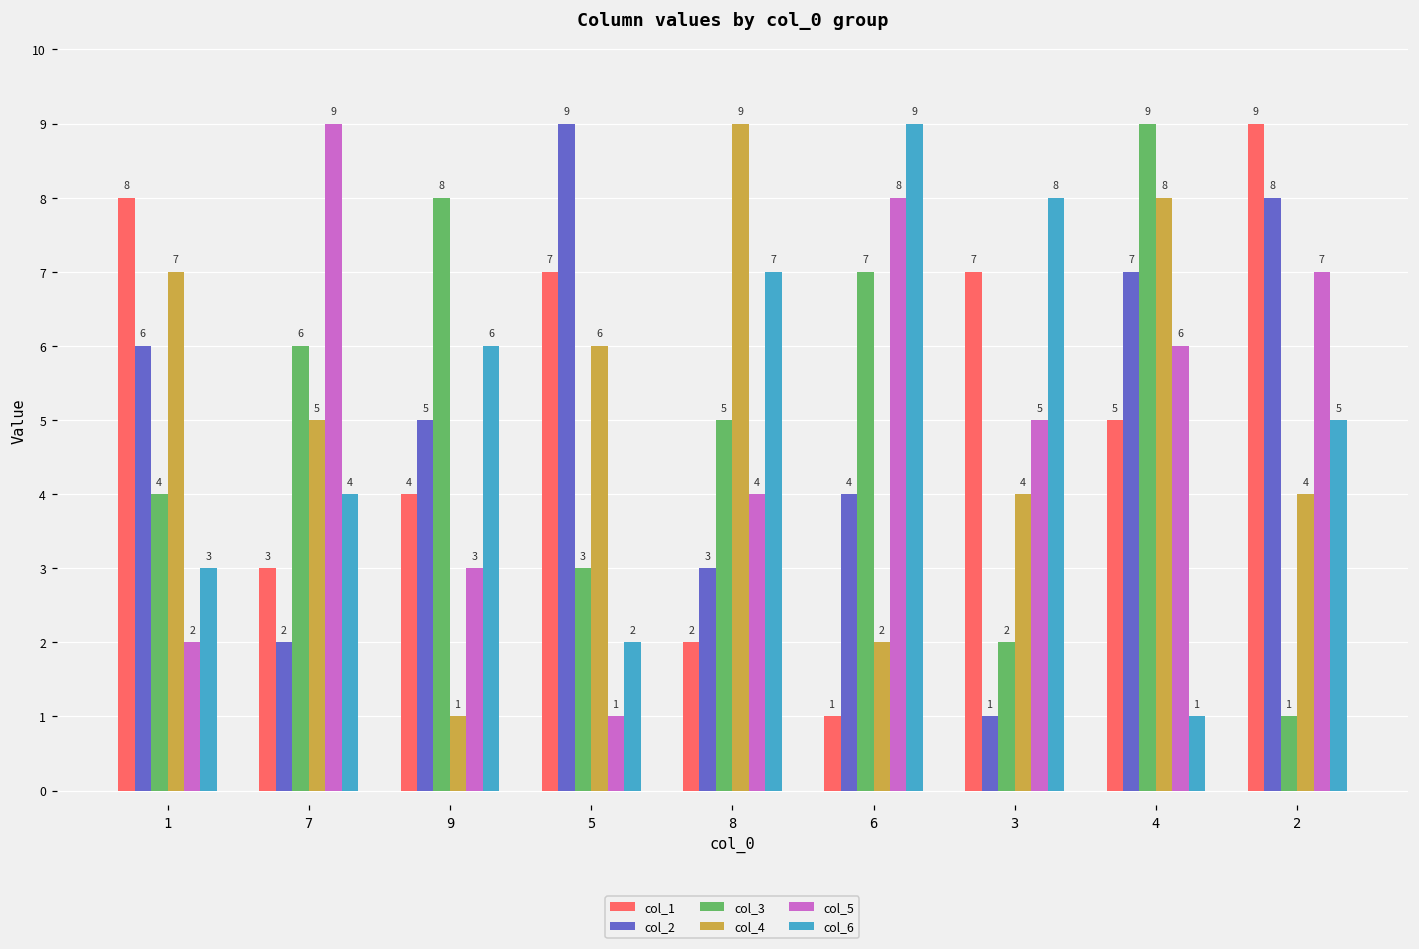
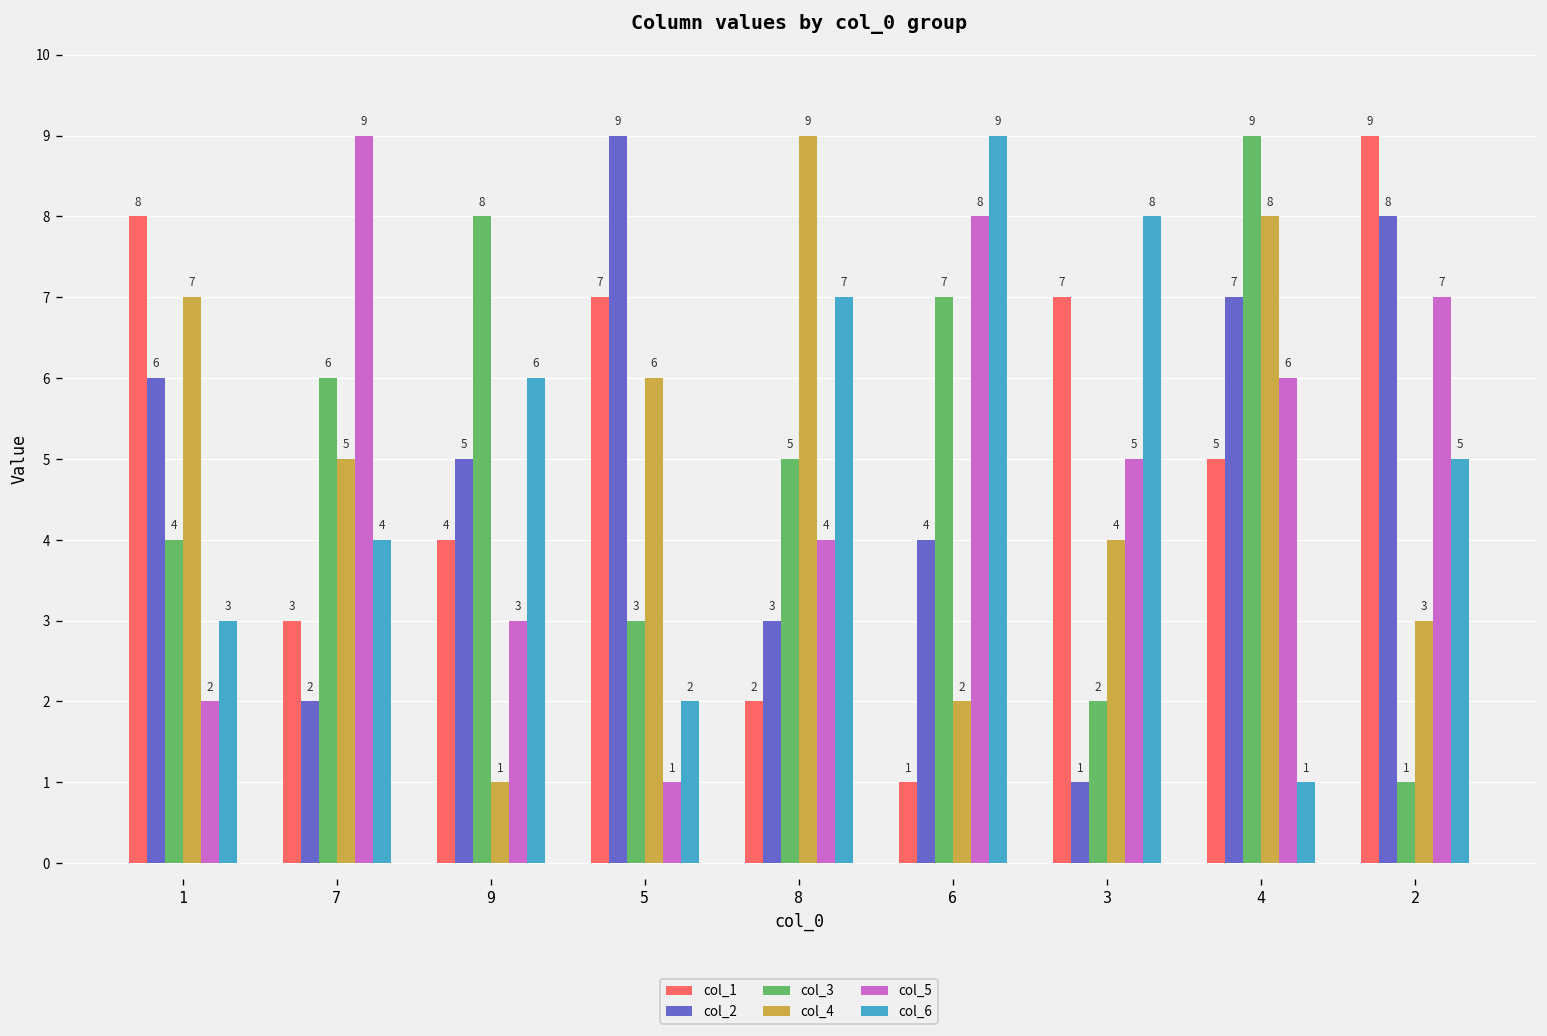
  {
    "col_1": {
      "1": 8,
      "7": 3,
      "9": 4,
      "5": 7,
      "8": 2,
      "6": 1,
      "3": 7,
      "4": 5,
      "2": 9
    },
    "col_2": {
      "1": 6,
      "7": 2,
      "9": 5,
      "5": 9,
      "8": 3,
      "6": 4,
      "3": 1,
      "4": 7,
      "2": 8
    },
    "col_3": {
      "1": 4,
      "7": 6,
      "9": 8,
      "5": 3,
      "8": 5,
      "6": 7,
      "3": 2,
      "4": 9,
      "2": 1
    },
    "col_4": {
      "1": 7,
      "7": 5,
      "9": 1,
      "5": 6,
      "8": 9,
      "6": 2,
      "3": 4,
      "4": 8,
-     "2": 4
+     "2": 3
    },
    "col_5": {
      "1": 2,
      "7": 9,
      "9": 3,
      "5": 1,
      "8": 4,
      "6": 8,
      "3": 5,
      "4": 6,
      "2": 7
    },
    "col_6": {
      "1": 3,
      "7": 4,
      "9": 6,
      "5": 2,
      "8": 7,
      "6": 9,
      "3": 8,
      "4": 1,
      "2": 5
    }
  }
